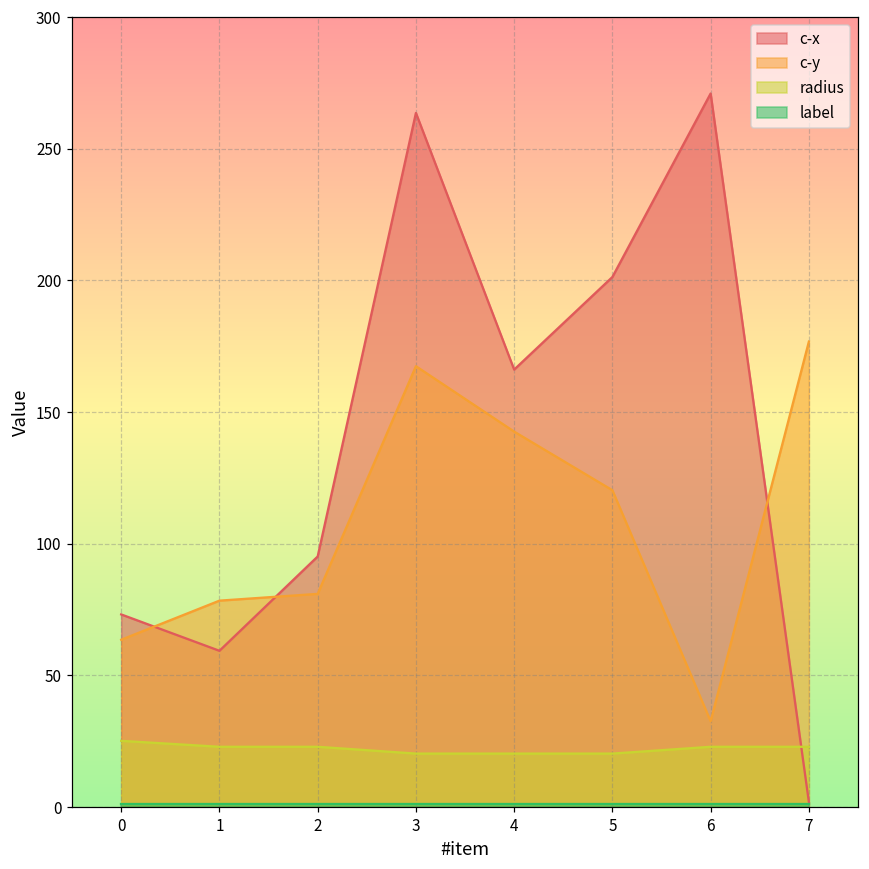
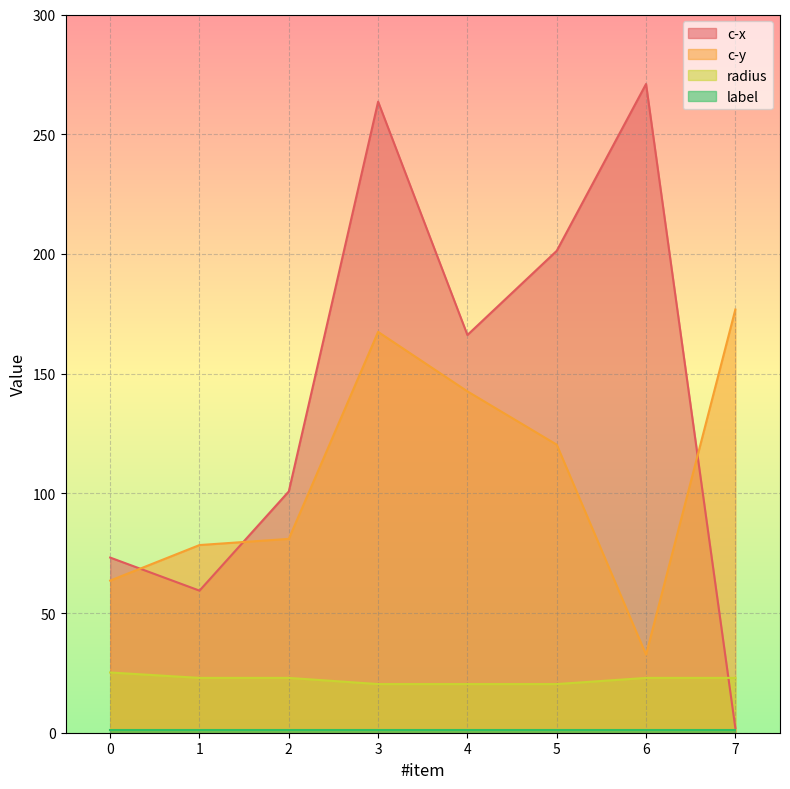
  {
    "c-x": {
      "0": 73,
      "1": 59,
-     "2": 95,
+     "2": 101,
      "3": 264,
      "4": 166,
      "5": 201,
      "6": 271
    },
    "label": {
      "0": 1,
      "1": 1,
      "2": 1,
      "3": 1,
      "4": 1,
      "5": 1,
      "6": 1
    }
  }
